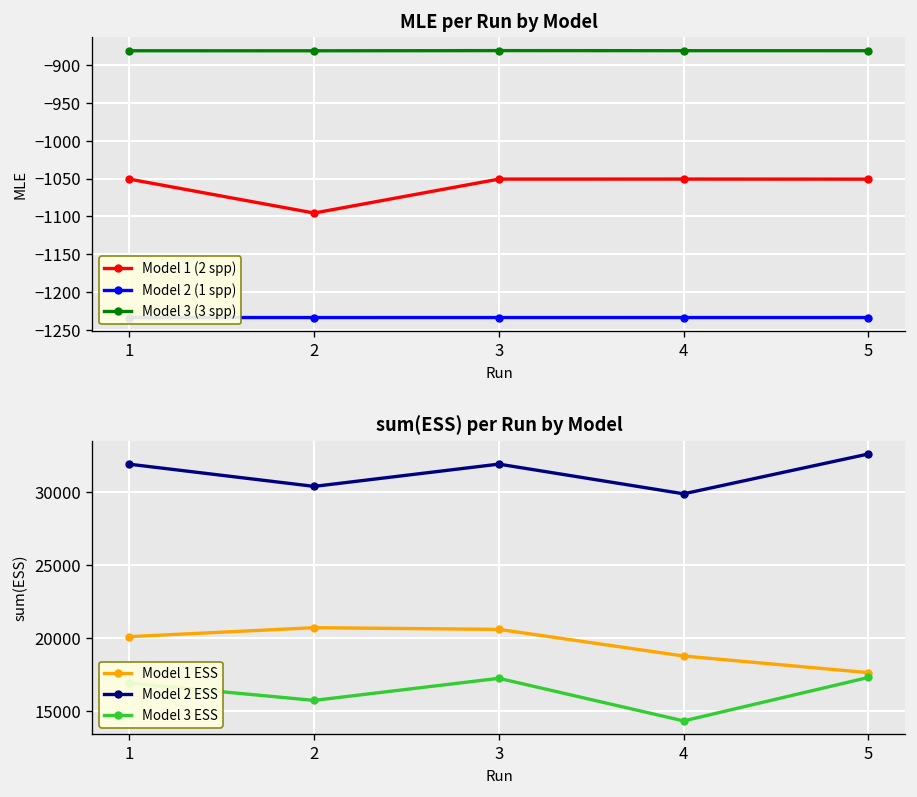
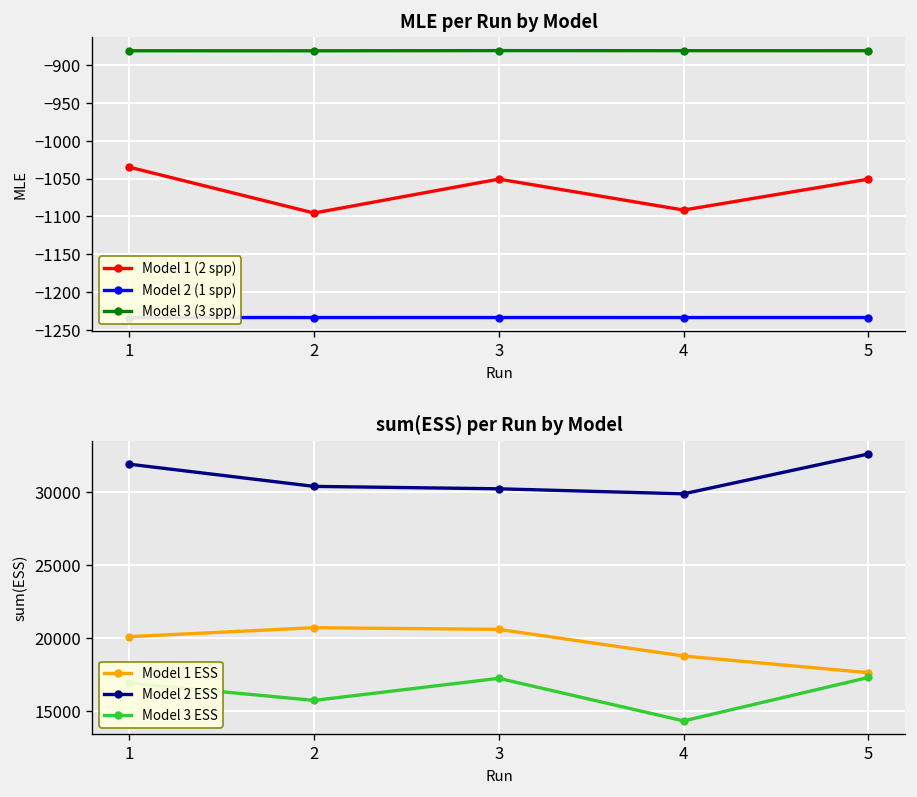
  {
    "MLE per Run by Model": {
      "Model 1 (2 spp)": {
-       "1": -1050,
+       "1": -1040,
        "2": -1100,
        "3": -1050,
-       "4": -1050,
+       "4": -1090,
        "5": -1050
      },
      "Model 2 (1 spp)": {
        "2": -1230,
        "3": -1230,
        "4": -1230,
        "5": -1230
      },
      "Model 3 (3 spp)": {
        "1": -880,
        "2": -880,
        "3": -880,
        "4": -880,
        "5": -880
      }
    },
    "sum(ESS) per Run by Model": {
      "Model 1 ESS": {
        "1": 20100,
        "2": 20700,
        "3": 20600,
        "4": 18700,
        "5": 17600
      },
      "Model 2 ESS": {
        "1": 31900,
        "2": 30400,
-       "3": 31900,
+       "3": 30200,
        "4": 29900,
        "5": 32600
      },
      "Model 3 ESS": {
        "2": 15700,
        "3": 17200,
        "4": 14300,
        "5": 17300
      }
    }
  }
